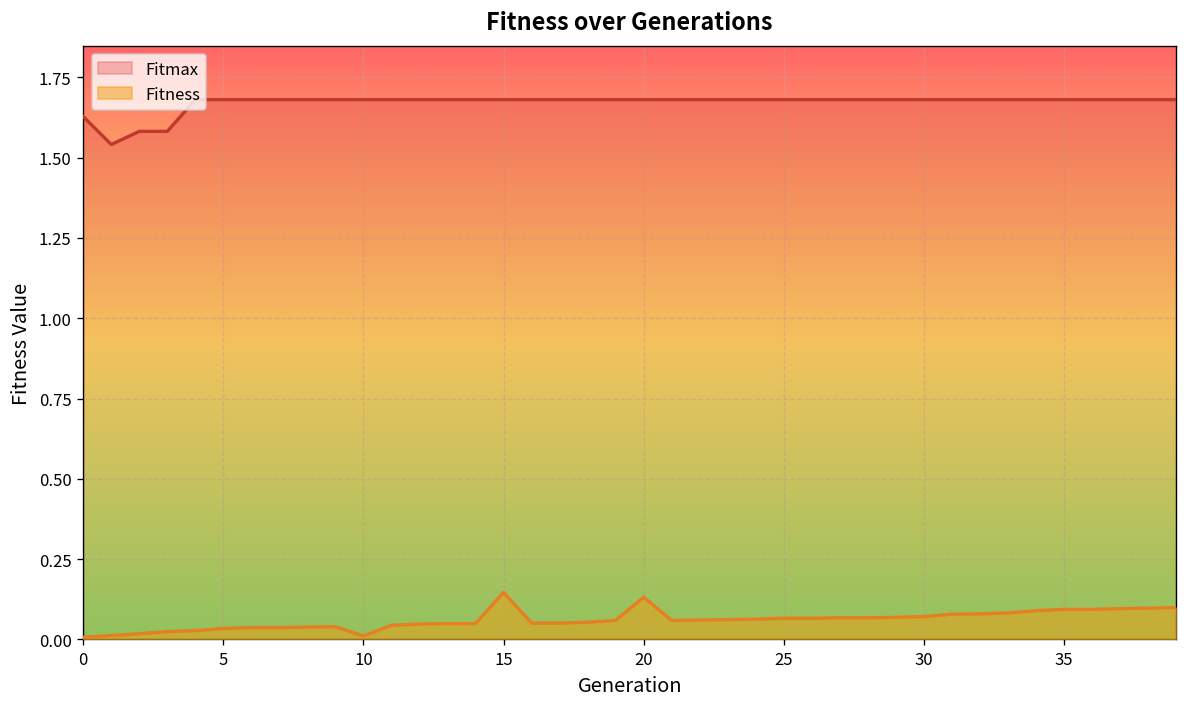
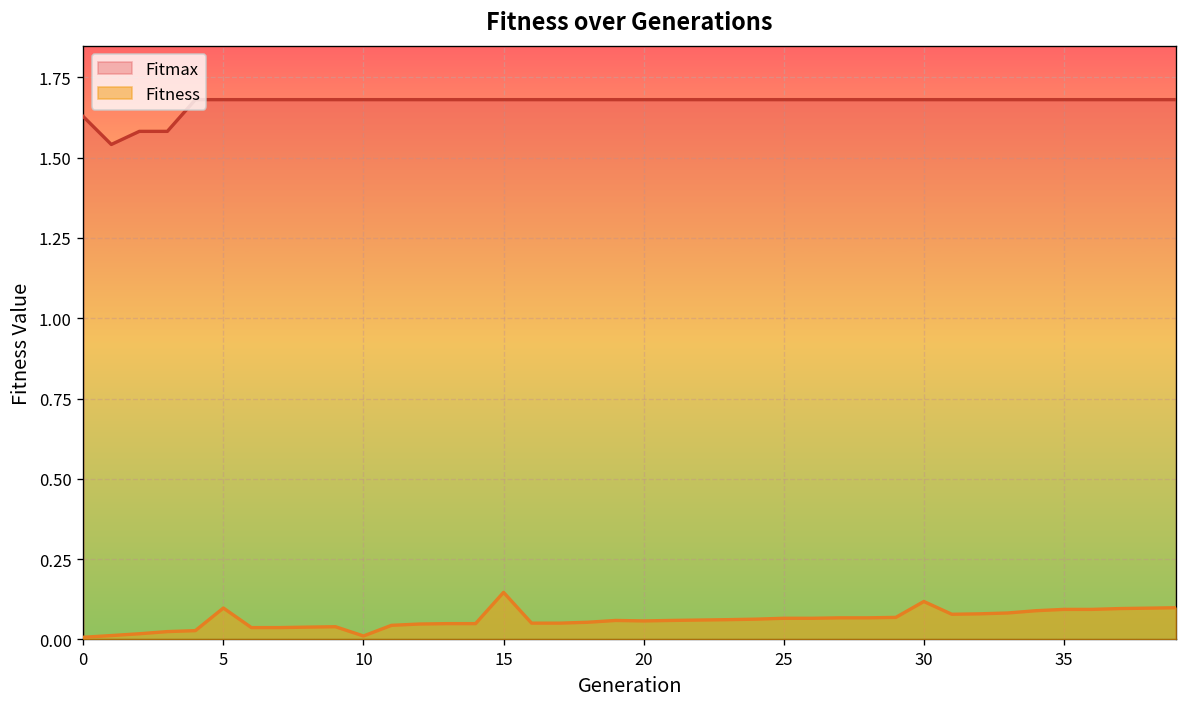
  {
    "Fitmax": {
      "0": 1.63,
      "5": 1.68,
      "10": 1.68,
      "15": 1.68,
      "20": 1.68,
      "25": 1.68,
      "30": 1.68,
      "35": 1.68
    },
    "Fitness": {
      "0": 0.01,
-     "5": 0.03,
+     "5": 0.10,
      "10": 0.01,
      "15": 0.15,
-     "20": 0.13,
+     "20": 0.06,
      "25": 0.07,
-     "30": 0.07,
+     "30": 0.12,
      "35": 0.09
    }
  }
